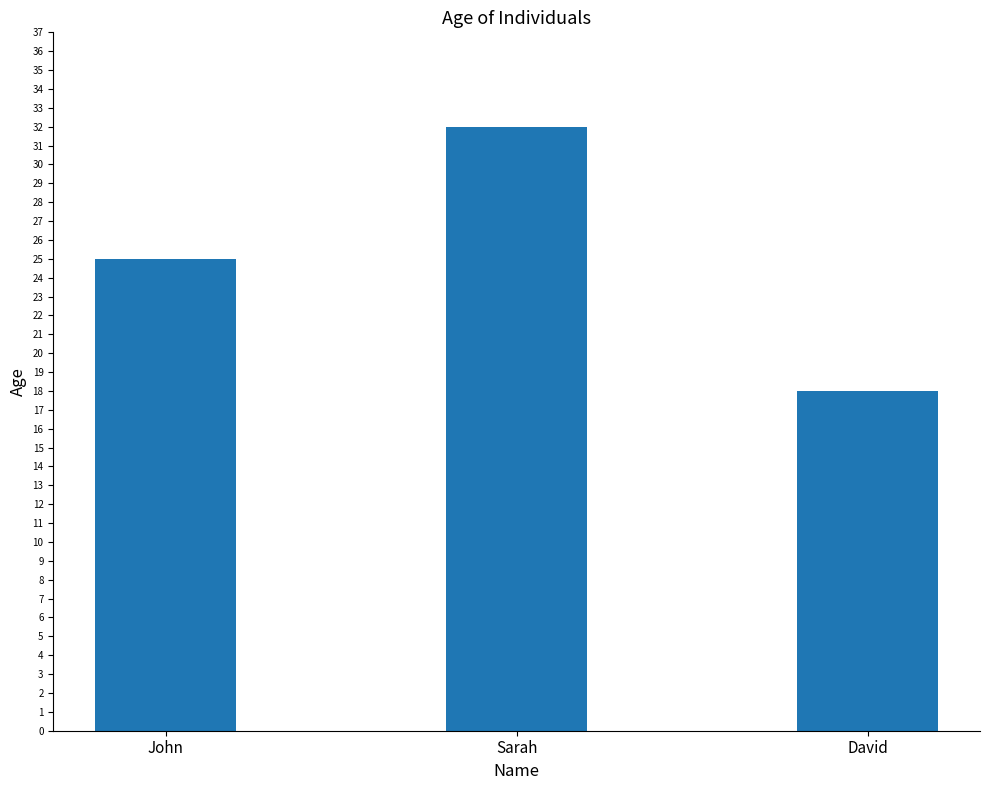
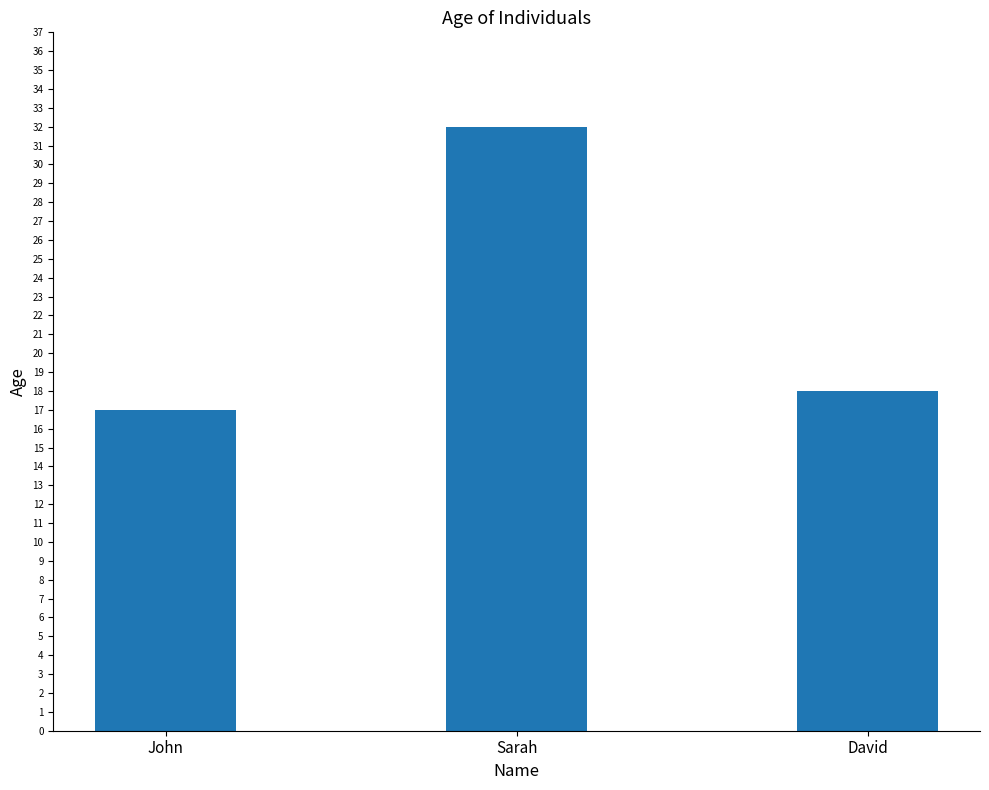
  {
-   "John": 25,
+   "John": 17,
    "Sarah": 32,
    "David": 18
  }
